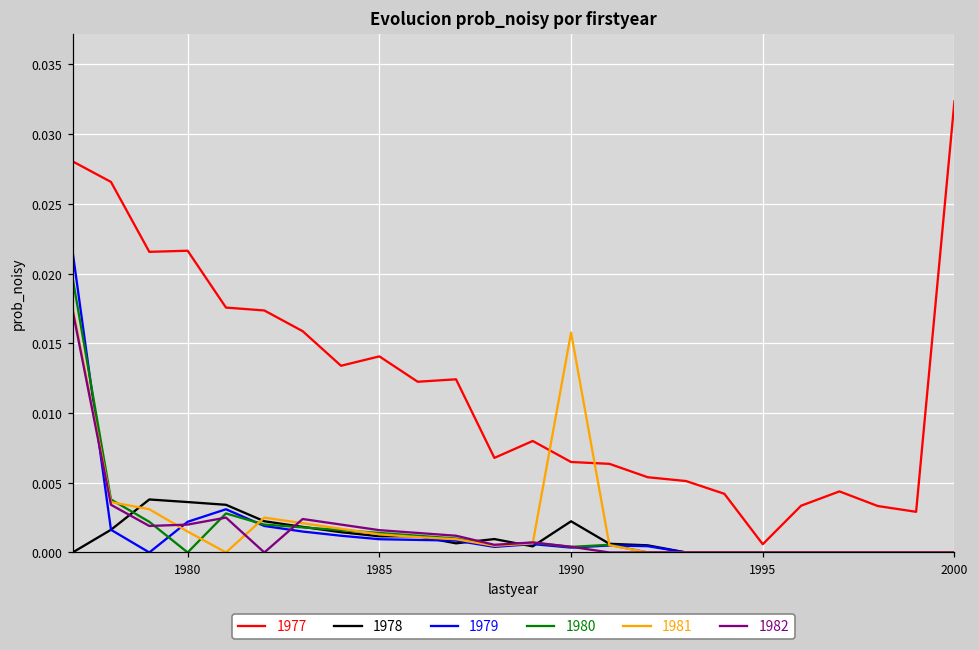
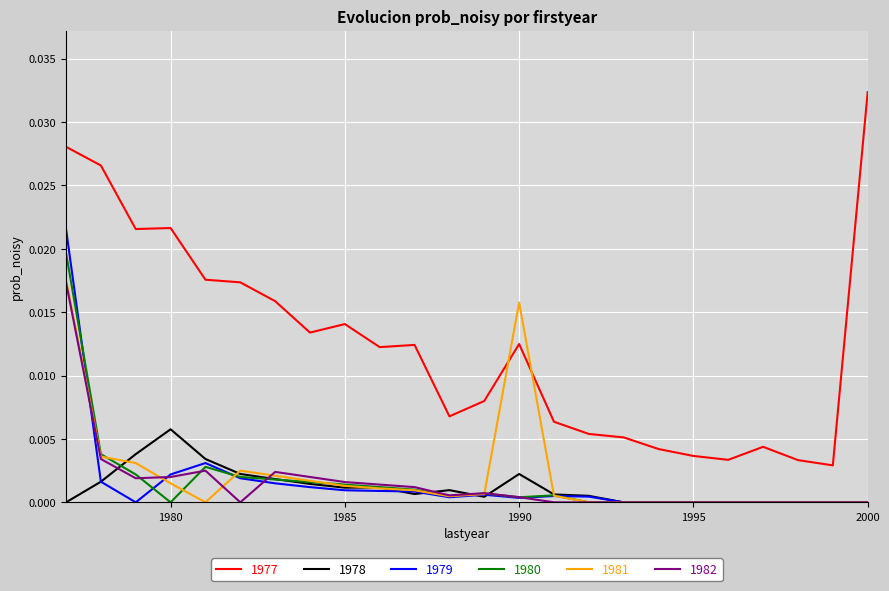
  {
    "1977": {
      "1980": 0.0216,
      "1985": 0.0141,
-     "1990": 0.0065,
-     "1995": 0.0006,
+     "1990": 0.0125,
+     "1995": 0.0037,
      "2000": 0.0324
    },
    "1978": {
-     "1980": 0.0036,
+     "1980": 0.0058,
      "1990": 0.0022
    },
    "1979": {
      "1985": 0.0010
    },
    "1980": {
      "1980": 0.0000
    },
    "1981": {
      "1980": 0.0015,
      "1990": 0.0158
    }
  }
